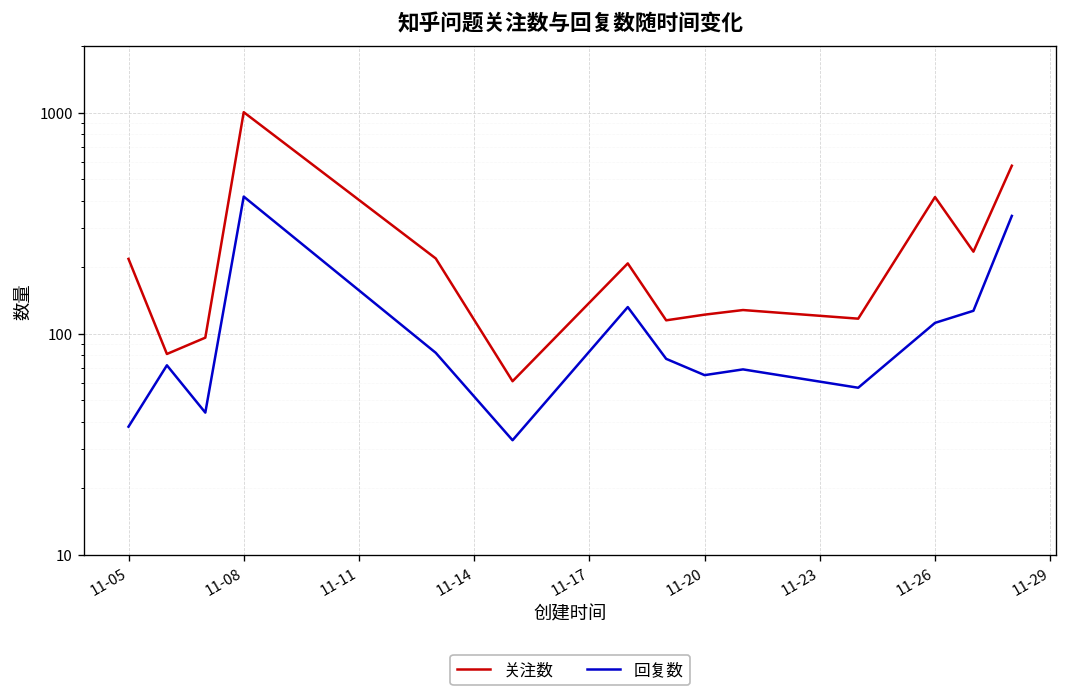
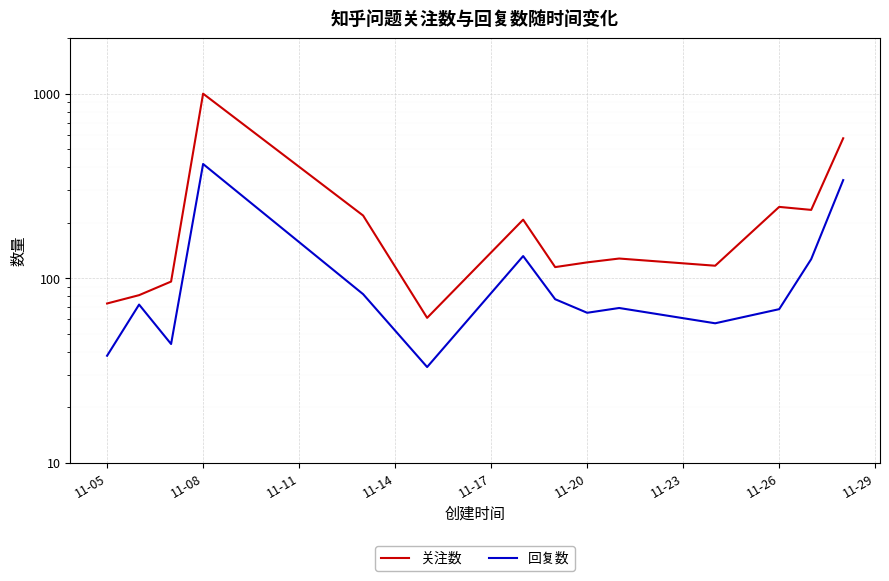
  {
    "关注数": {
-     "11-05": 220,
+     "11-05": 73,
      "11-08": 1000,
      "11-20": 120,
-     "11-26": 420
+     "11-26": 240
    },
    "回复数": {
      "11-05": 38,
      "11-08": 420,
      "11-20": 65,
-     "11-26": 110
+     "11-26": 68
    }
  }
